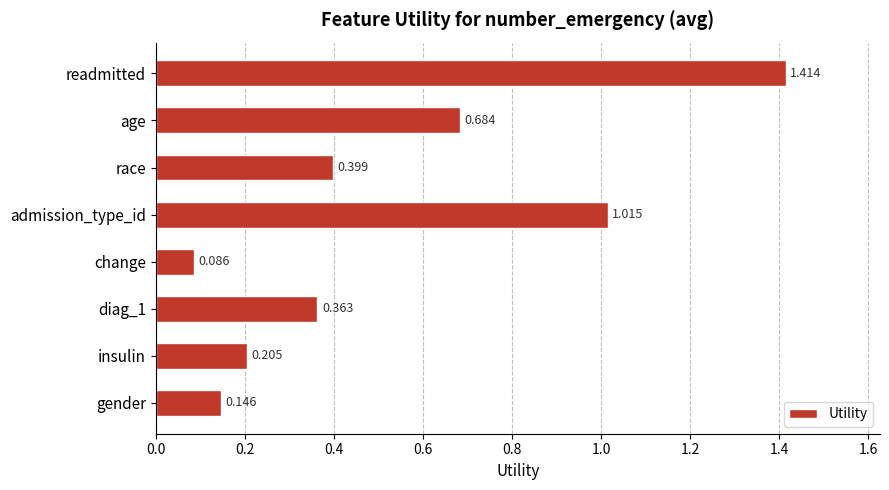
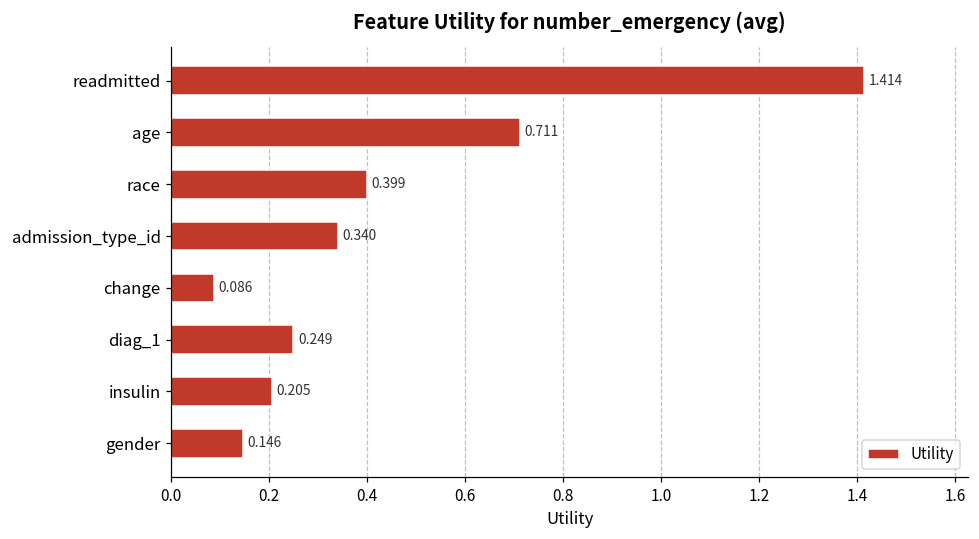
  {
    "readmitted": 1.414,
-   "age": 0.684,
+   "age": 0.711,
    "race": 0.399,
-   "admission_type_id": 1.015,
+   "admission_type_id": 0.340,
    "change": 0.086,
-   "diag_1": 0.363,
+   "diag_1": 0.249,
    "insulin": 0.205,
    "gender": 0.146
  }
